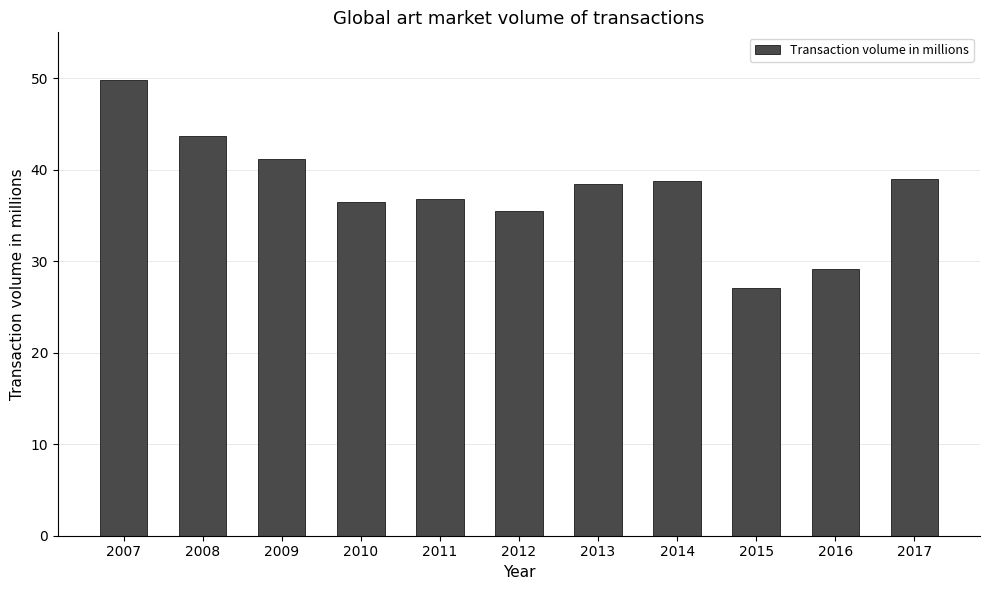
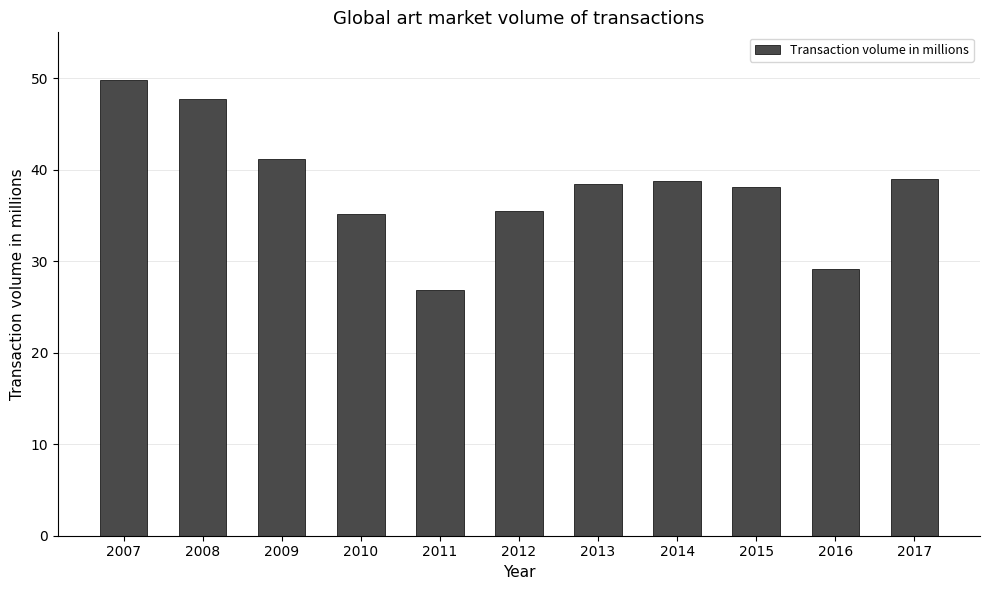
  {
    "2007": 50,
-   "2008": 44,
+   "2008": 48,
    "2009": 41,
-   "2010": 37,
-   "2011": 37,
+   "2010": 35,
+   "2011": 27,
    "2012": 36,
    "2013": 38,
    "2014": 39,
-   "2015": 27,
+   "2015": 38,
    "2016": 29,
    "2017": 39
  }
